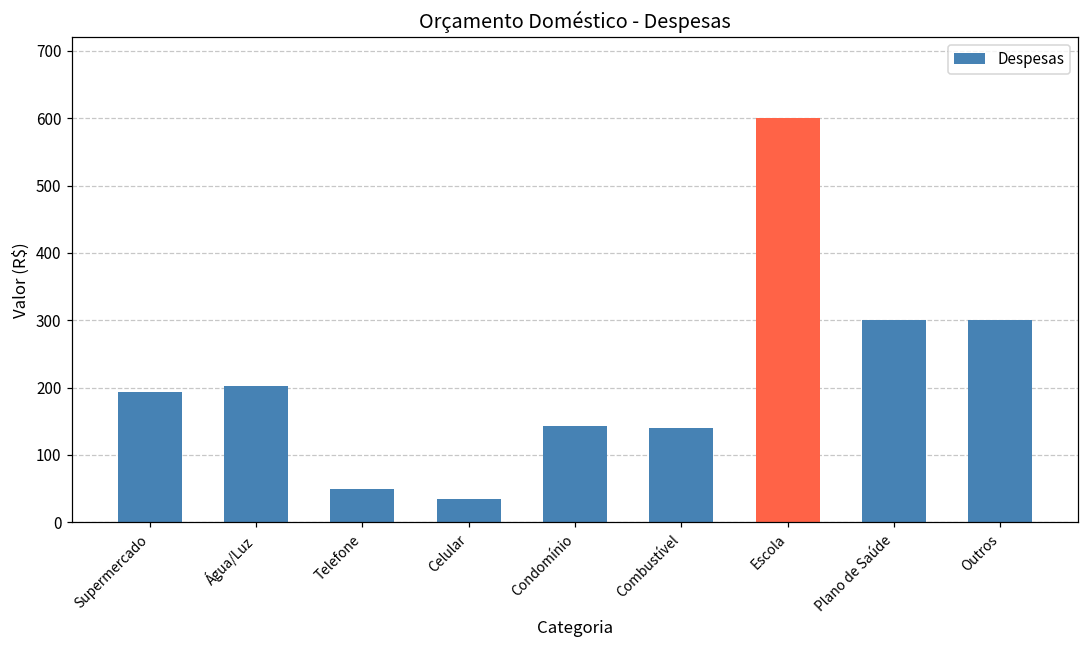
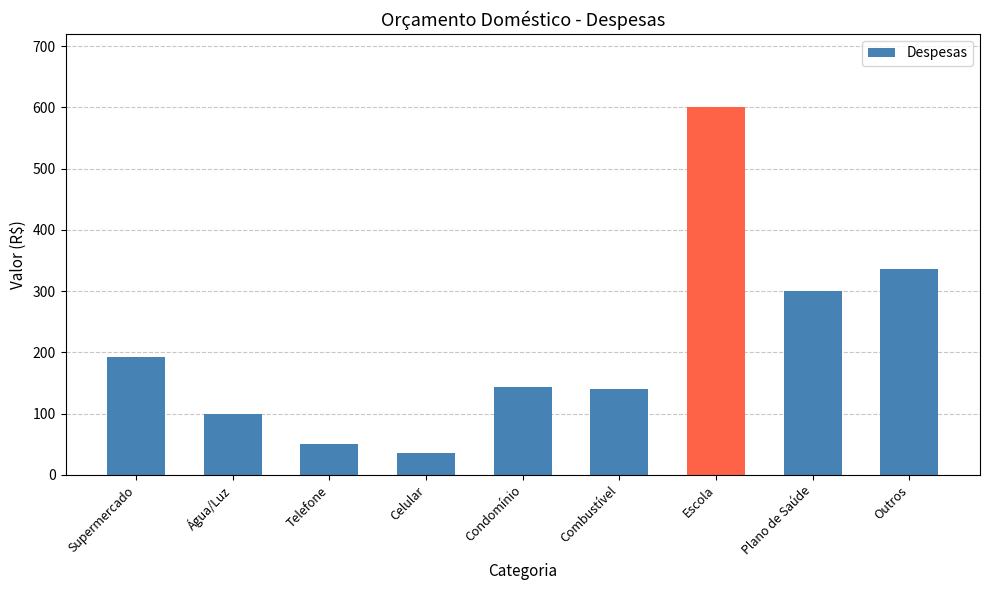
  {
    "Supermercado": 190,
-   "Água/Luz": 200,
+   "Água/Luz": 100,
    "Telefone": 50,
    "Celular": 40,
    "Condomínio": 140,
    "Combustível": 140,
    "Escola": 600,
    "Plano de Saúde": 300,
-   "Outros": 300
+   "Outros": 340
  }
